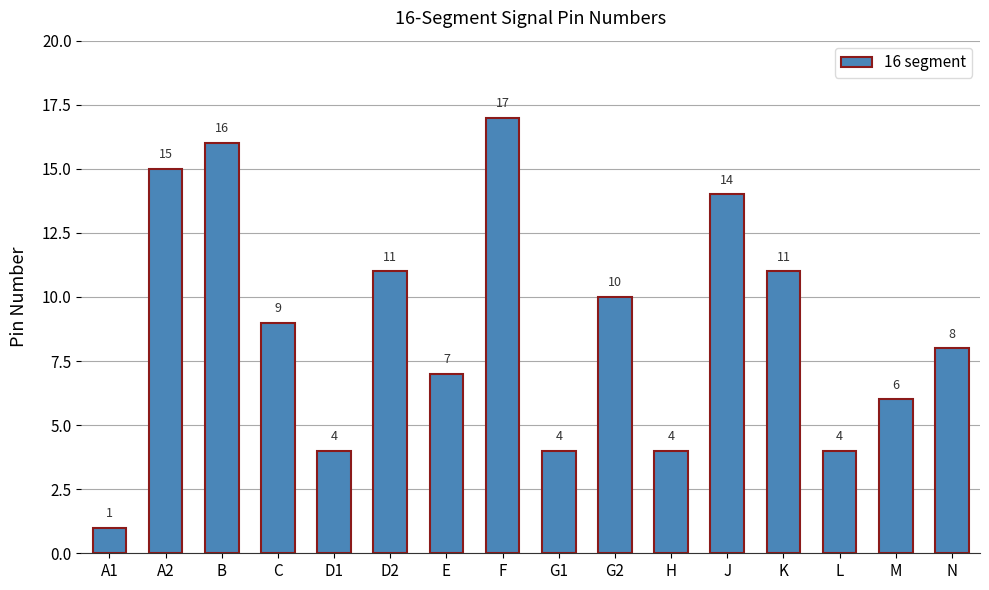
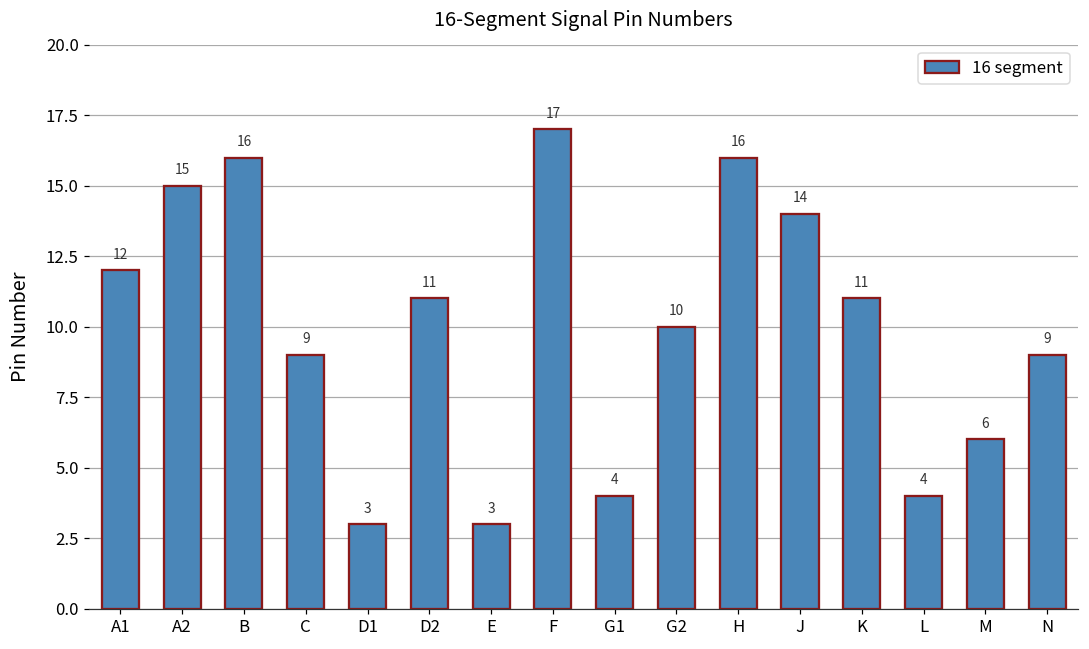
  {
-   "A1": 1,
+   "A1": 12,
    "A2": 15,
    "B": 16,
    "C": 9,
-   "D1": 4,
+   "D1": 3,
    "D2": 11,
-   "E": 7,
+   "E": 3,
    "F": 17,
    "G1": 4,
    "G2": 10,
-   "H": 4,
+   "H": 16,
    "J": 14,
    "K": 11,
    "L": 4,
    "M": 6,
-   "N": 8
+   "N": 9
  }
